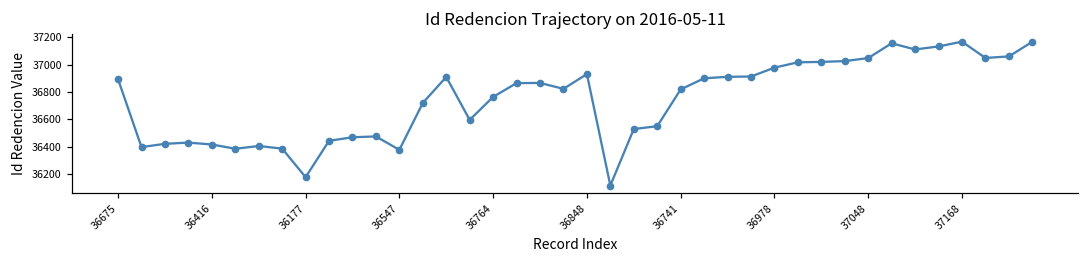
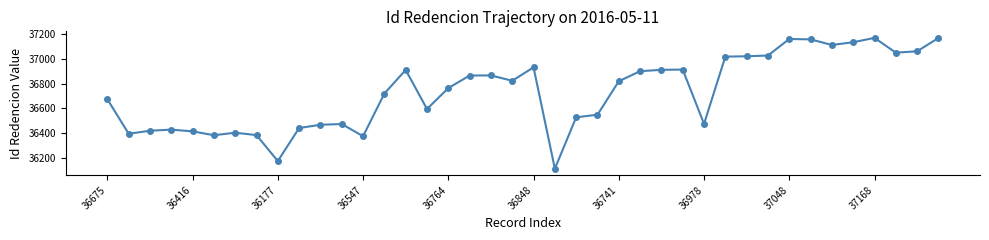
  {
-   "36675": 36890,
+   "36675": 36680,
    "36416": 36420,
    "36177": 36180,
    "36547": 36380,
    "36764": 36760,
    "36848": 36930,
    "36741": 36820,
-   "36978": 36980,
-   "37048": 37050,
+   "36978": 36480,
+   "37048": 37160,
    "37168": 37170
  }
